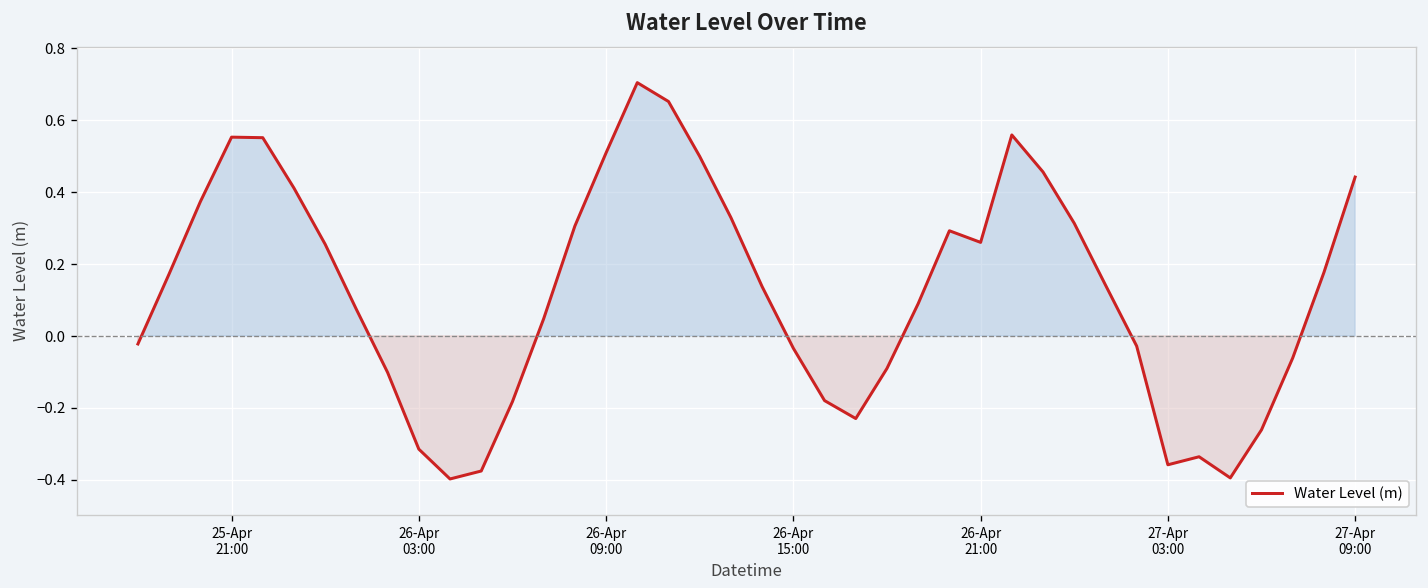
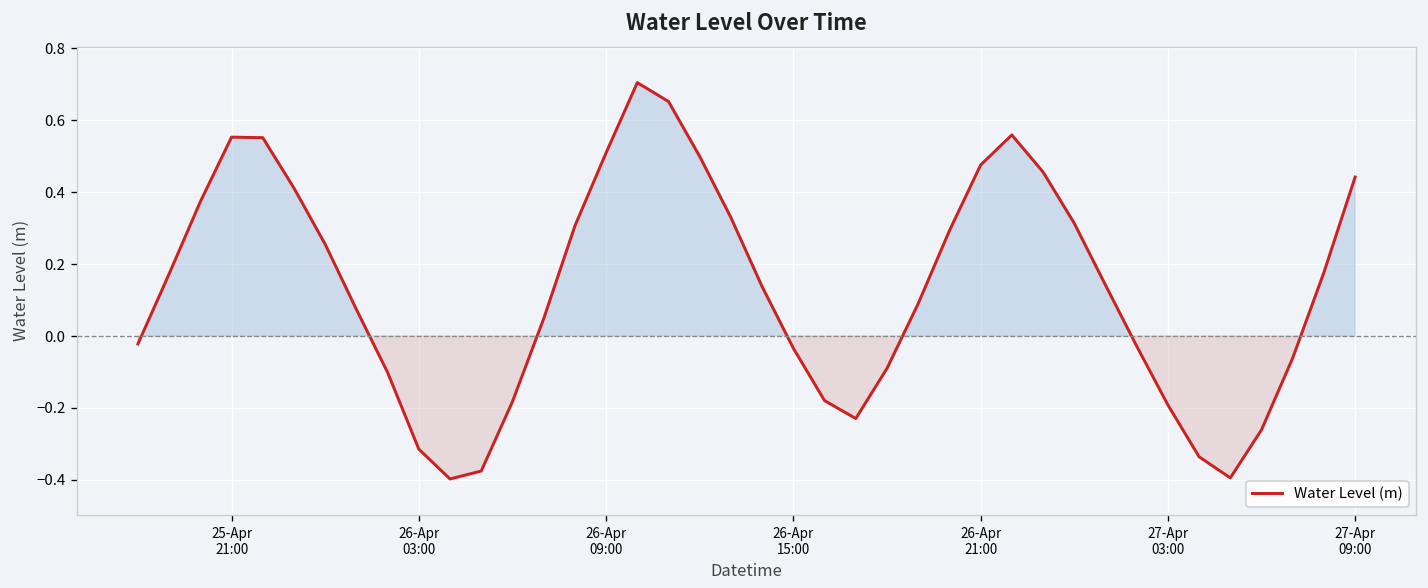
  {
    "25-Apr 21:00": 0.55,
    "26-Apr 03:00": -0.31,
    "26-Apr 09:00": 0.51,
    "26-Apr 15:00": -0.03,
-   "26-Apr 21:00": 0.26,
-   "27-Apr 03:00": -0.36,
+   "26-Apr 21:00": 0.48,
+   "27-Apr 03:00": -0.19,
    "27-Apr 09:00": 0.44
  }
